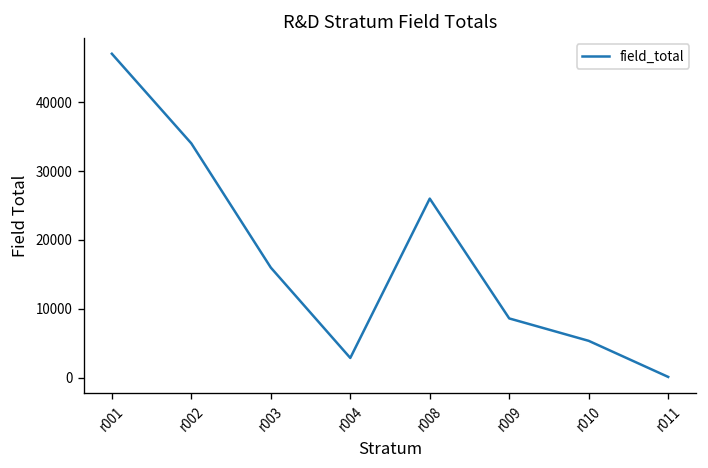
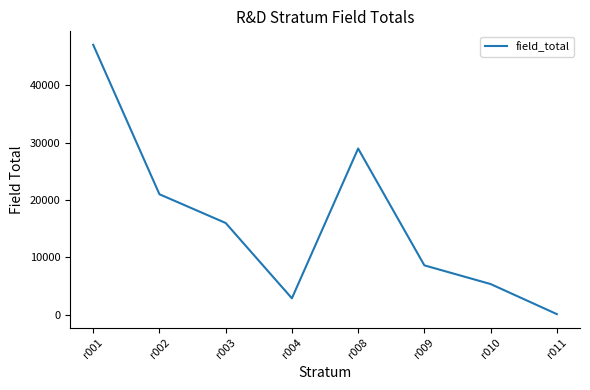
  {
    "r001": 47000,
-   "r002": 34000,
+   "r002": 21000,
    "r003": 16000,
    "r004": 3000,
-   "r008": 26000,
+   "r008": 29000,
    "r009": 9000,
    "r010": 5000,
    "r011": 0
  }
